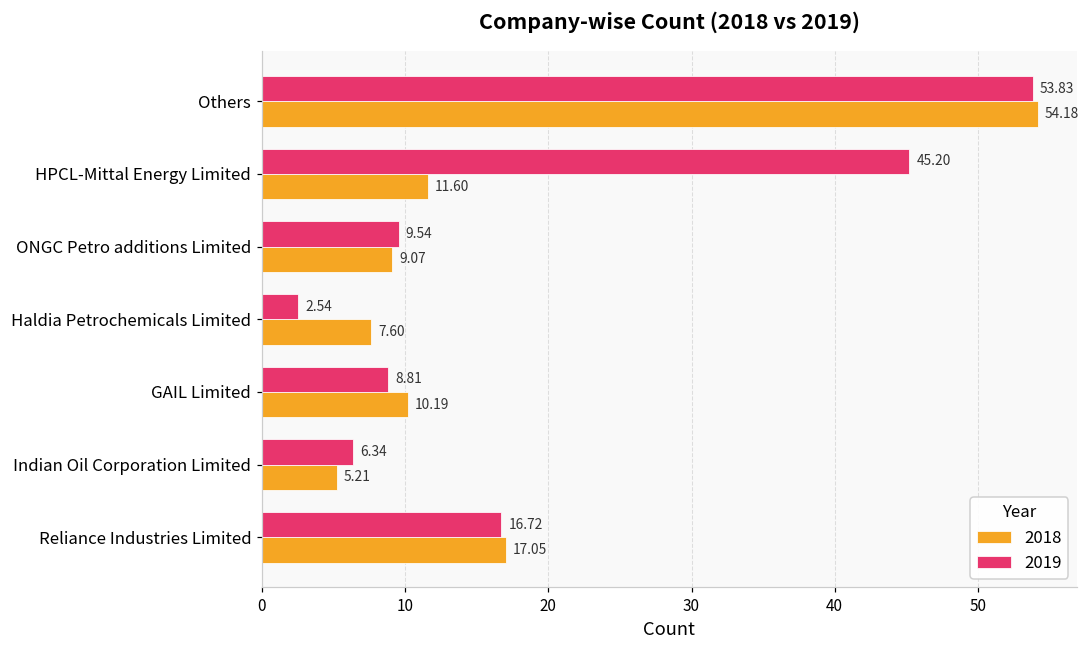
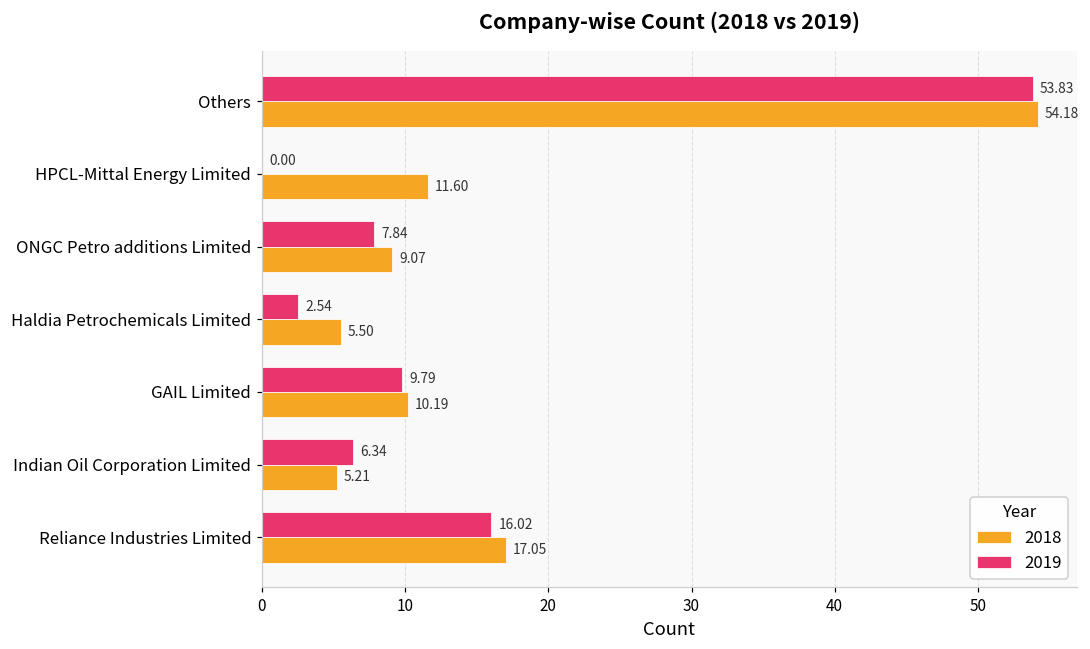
  {
    "2018": {
      "Others": 54.18,
      "HPCL-Mittal Energy Limited": 11.60,
      "ONGC Petro additions Limited": 9.07,
-     "Haldia Petrochemicals Limited": 7.60,
+     "Haldia Petrochemicals Limited": 5.50,
      "GAIL Limited": 10.19,
      "Indian Oil Corporation Limited": 5.21,
      "Reliance Industries Limited": 17.05
    },
    "2019": {
      "Others": 53.83,
-     "HPCL-Mittal Energy Limited": 45.20,
-     "ONGC Petro additions Limited": 9.54,
+     "HPCL-Mittal Energy Limited": 0.00,
+     "ONGC Petro additions Limited": 7.84,
      "Haldia Petrochemicals Limited": 2.54,
-     "GAIL Limited": 8.81,
+     "GAIL Limited": 9.79,
      "Indian Oil Corporation Limited": 6.34,
-     "Reliance Industries Limited": 16.72
+     "Reliance Industries Limited": 16.02
    }
  }
